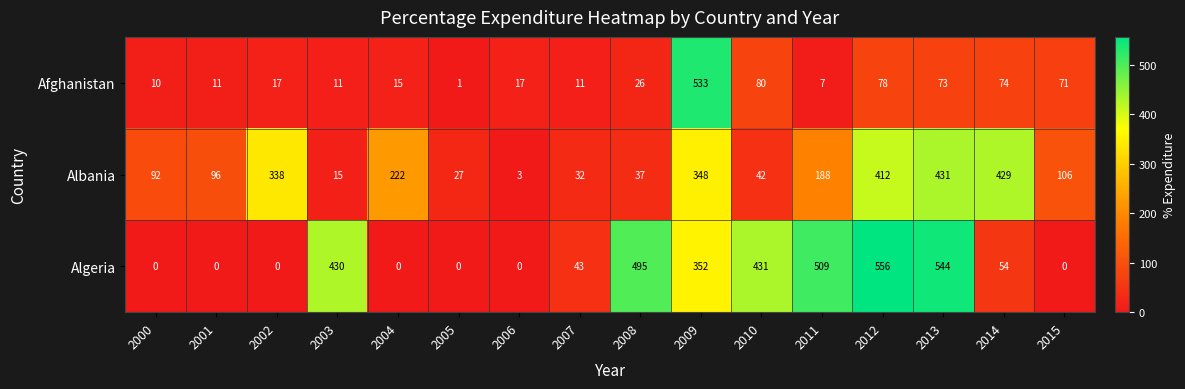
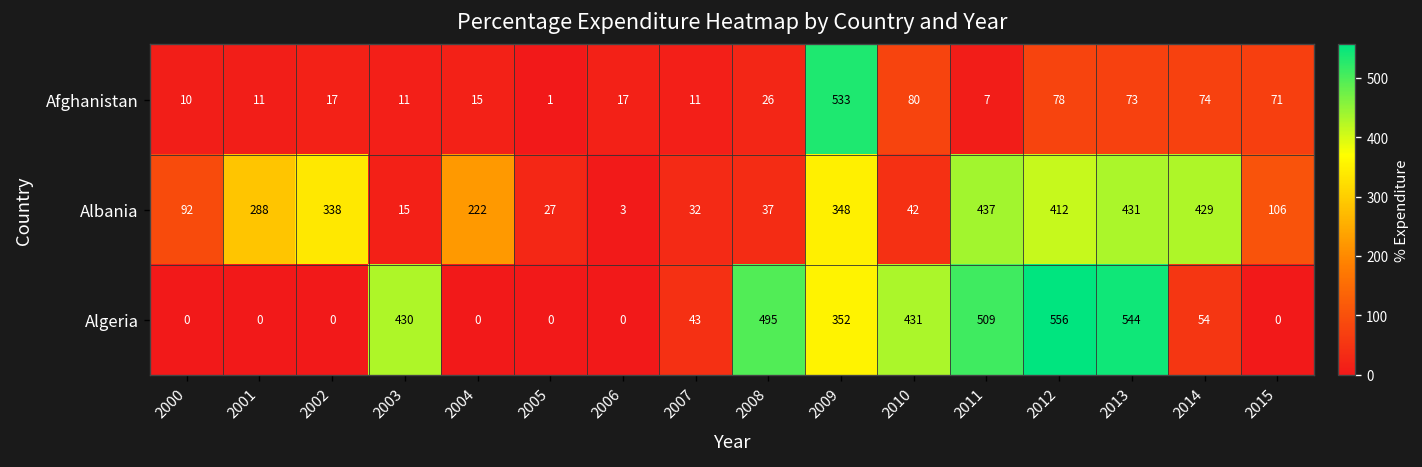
  {
    "Afghanistan": {
      "2000": 10,
      "2001": 11,
      "2002": 17,
      "2003": 11,
      "2004": 15,
      "2005": 1,
      "2006": 17,
      "2007": 11,
      "2008": 26,
      "2009": 533,
      "2010": 80,
      "2011": 7,
      "2012": 78,
      "2013": 73,
      "2014": 74,
      "2015": 71
    },
    "Albania": {
      "2000": 92,
-     "2001": 96,
+     "2001": 288,
      "2002": 338,
      "2003": 15,
      "2004": 222,
      "2005": 27,
      "2006": 3,
      "2007": 32,
      "2008": 37,
      "2009": 348,
      "2010": 42,
-     "2011": 188,
+     "2011": 437,
      "2012": 412,
      "2013": 431,
      "2014": 429,
      "2015": 106
    },
    "Algeria": {
      "2000": 0,
      "2001": 0,
      "2002": 0,
      "2003": 430,
      "2004": 0,
      "2005": 0,
      "2006": 0,
      "2007": 43,
      "2008": 495,
      "2009": 352,
      "2010": 431,
      "2011": 509,
      "2012": 556,
      "2013": 544,
      "2014": 54,
      "2015": 0
    }
  }
